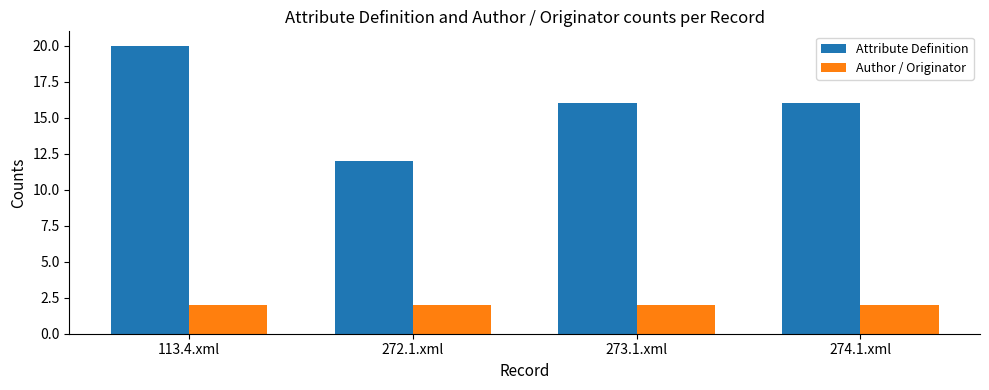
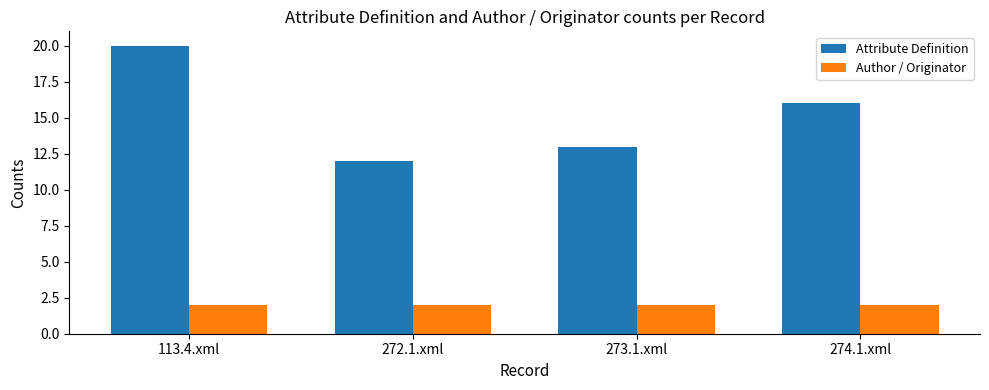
  {
    "Attribute Definition": {
      "113.4.xml": 20,
      "272.1.xml": 12,
-     "273.1.xml": 16,
+     "273.1.xml": 13,
      "274.1.xml": 16
    },
    "Author / Originator": {
      "113.4.xml": 2,
      "272.1.xml": 2,
      "273.1.xml": 2,
      "274.1.xml": 2
    }
  }
